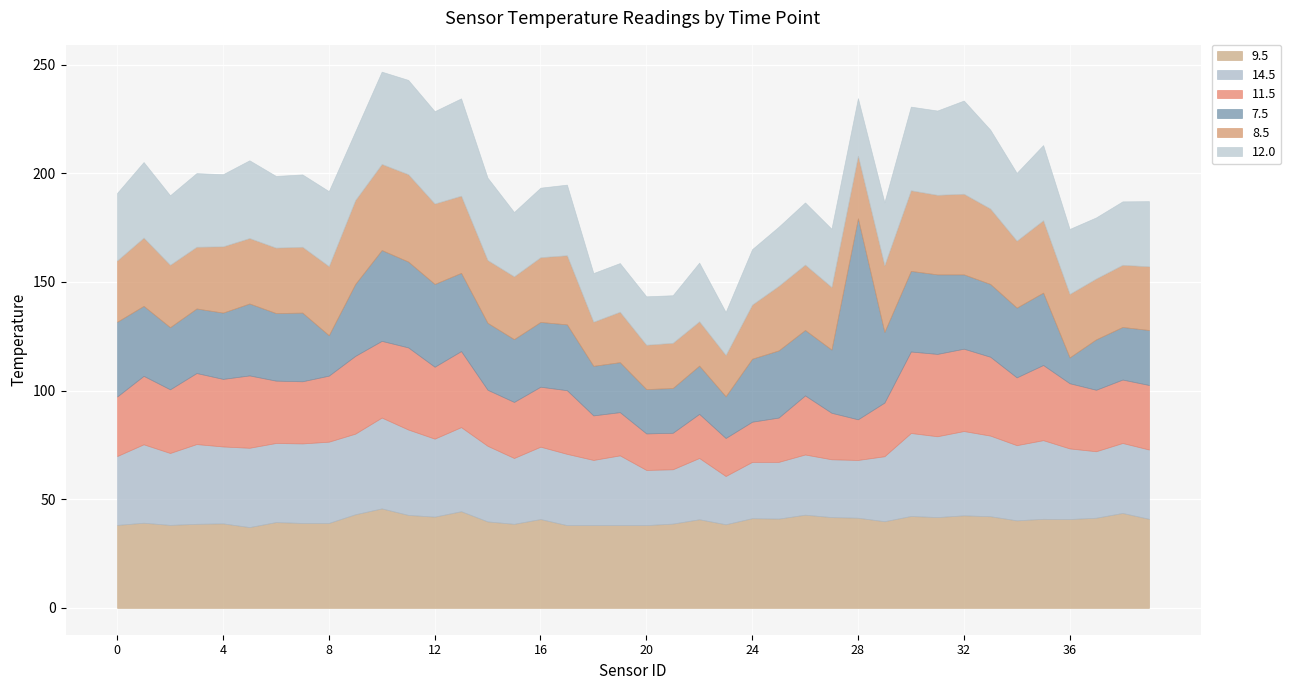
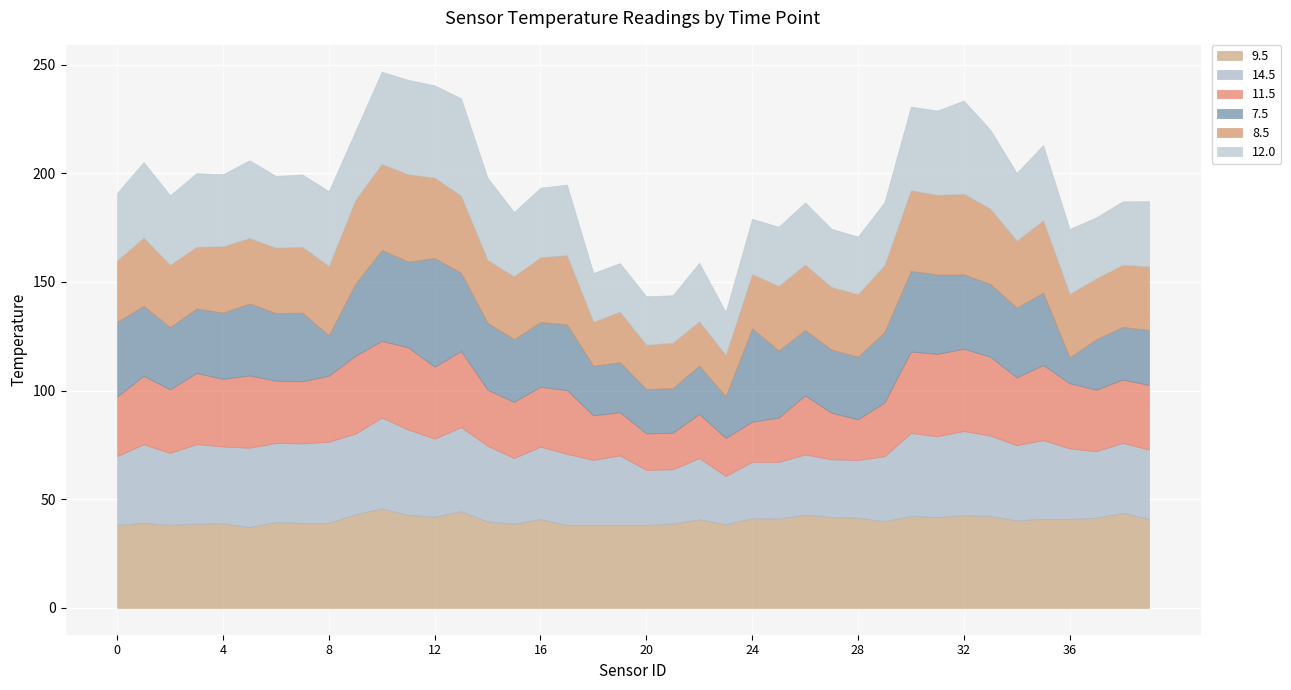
  {
    "7.5": {
      "0": 34,
      "4": 31,
      "8": 19,
-     "12": 38,
+     "12": 50,
      "16": 30,
      "20": 20,
-     "24": 29,
-     "28": 93,
+     "24": 43,
+     "28": 29,
      "32": 34,
      "36": 12
    }
  }
